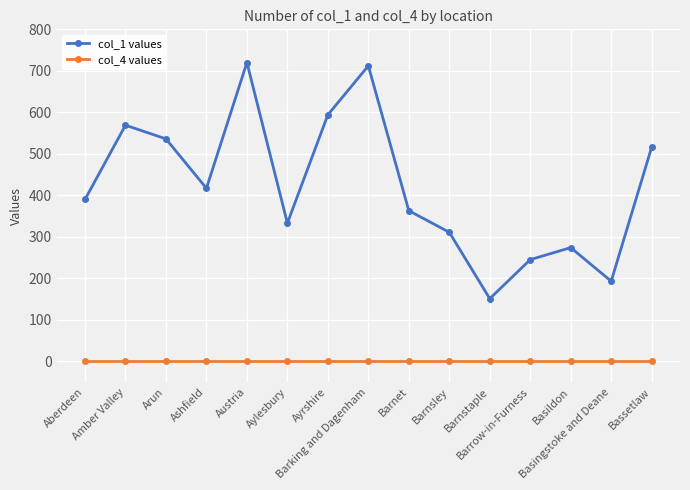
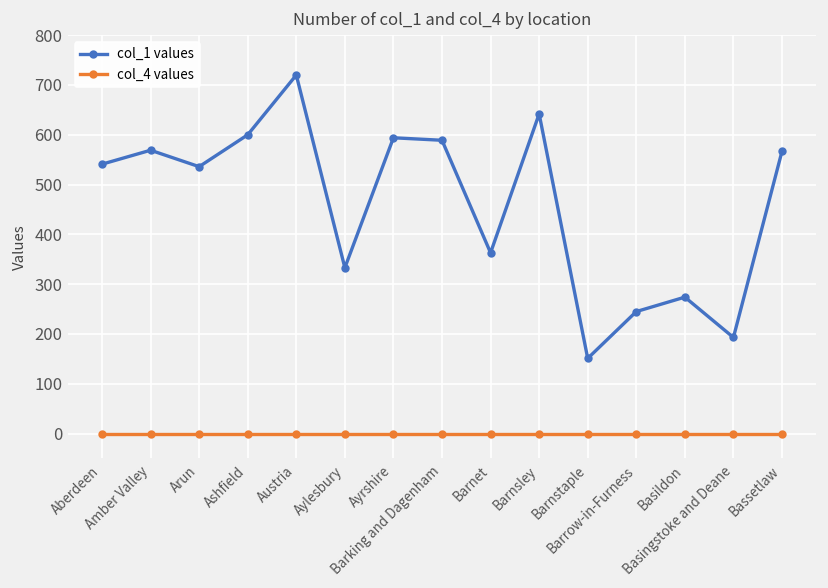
  {
    "col_1 values": {
-     "Aberdeen": 390,
+     "Aberdeen": 540,
      "Amber Valley": 570,
      "Arun": 540,
-     "Ashfield": 420,
+     "Ashfield": 600,
      "Austria": 720,
      "Aylesbury": 330,
      "Ayrshire": 590,
-     "Barking and Dagenham": 710,
+     "Barking and Dagenham": 590,
      "Barnet": 360,
-     "Barnsley": 310,
+     "Barnsley": 640,
      "Barnstaple": 150,
      "Barrow-in-Furness": 250,
      "Basildon": 270,
      "Basingstoke and Deane": 190,
-     "Bassetlaw": 520
+     "Bassetlaw": 570
    },
    "col_4 values": {
      "Aberdeen": 0,
      "Amber Valley": 0,
      "Arun": 0,
      "Ashfield": 0,
      "Austria": 0,
      "Aylesbury": 0,
      "Ayrshire": 0,
      "Barking and Dagenham": 0,
      "Barnet": 0,
      "Barnsley": 0,
      "Barnstaple": 0,
      "Barrow-in-Furness": 0,
      "Basildon": 0,
      "Basingstoke and Deane": 0,
      "Bassetlaw": 0
    }
  }
